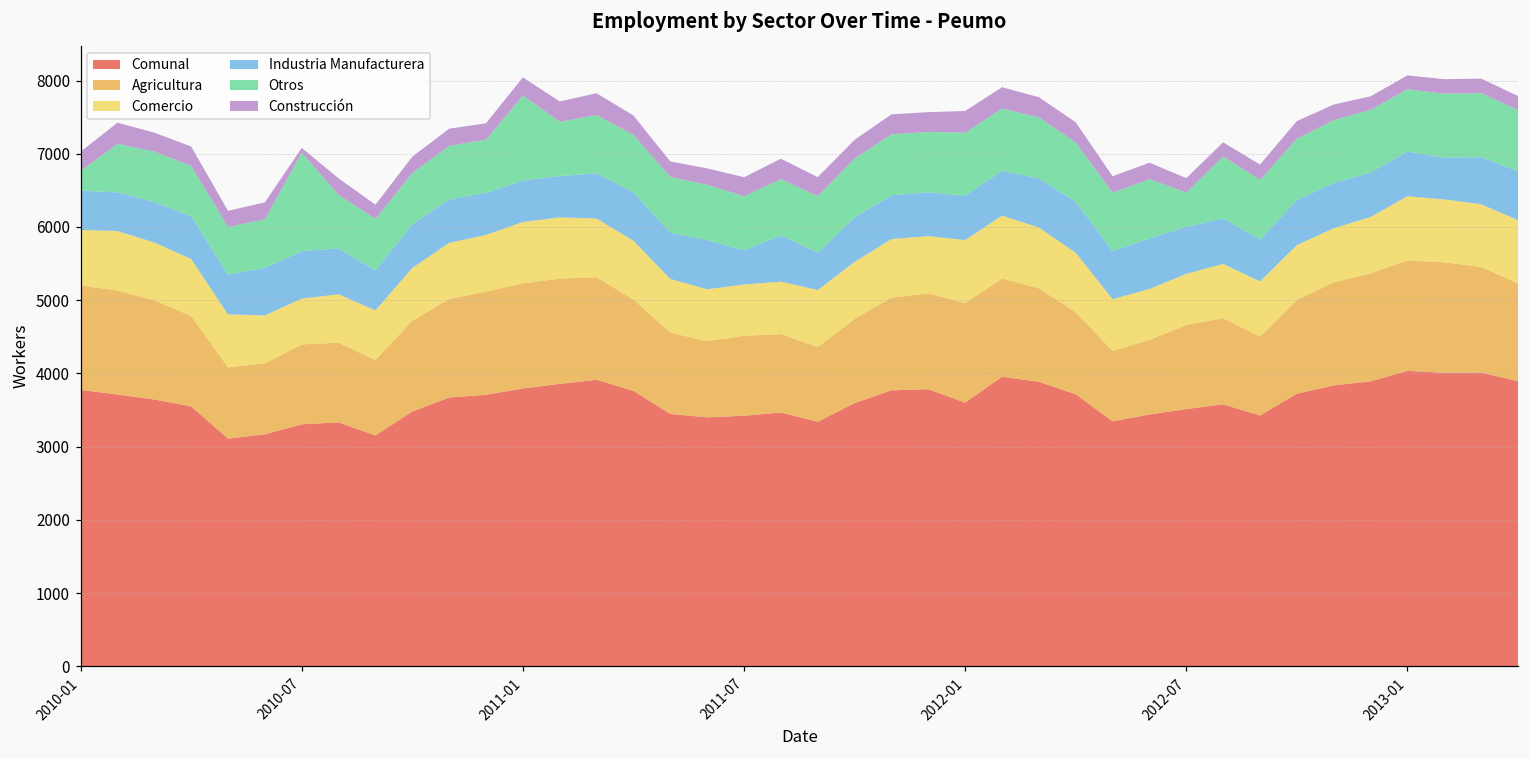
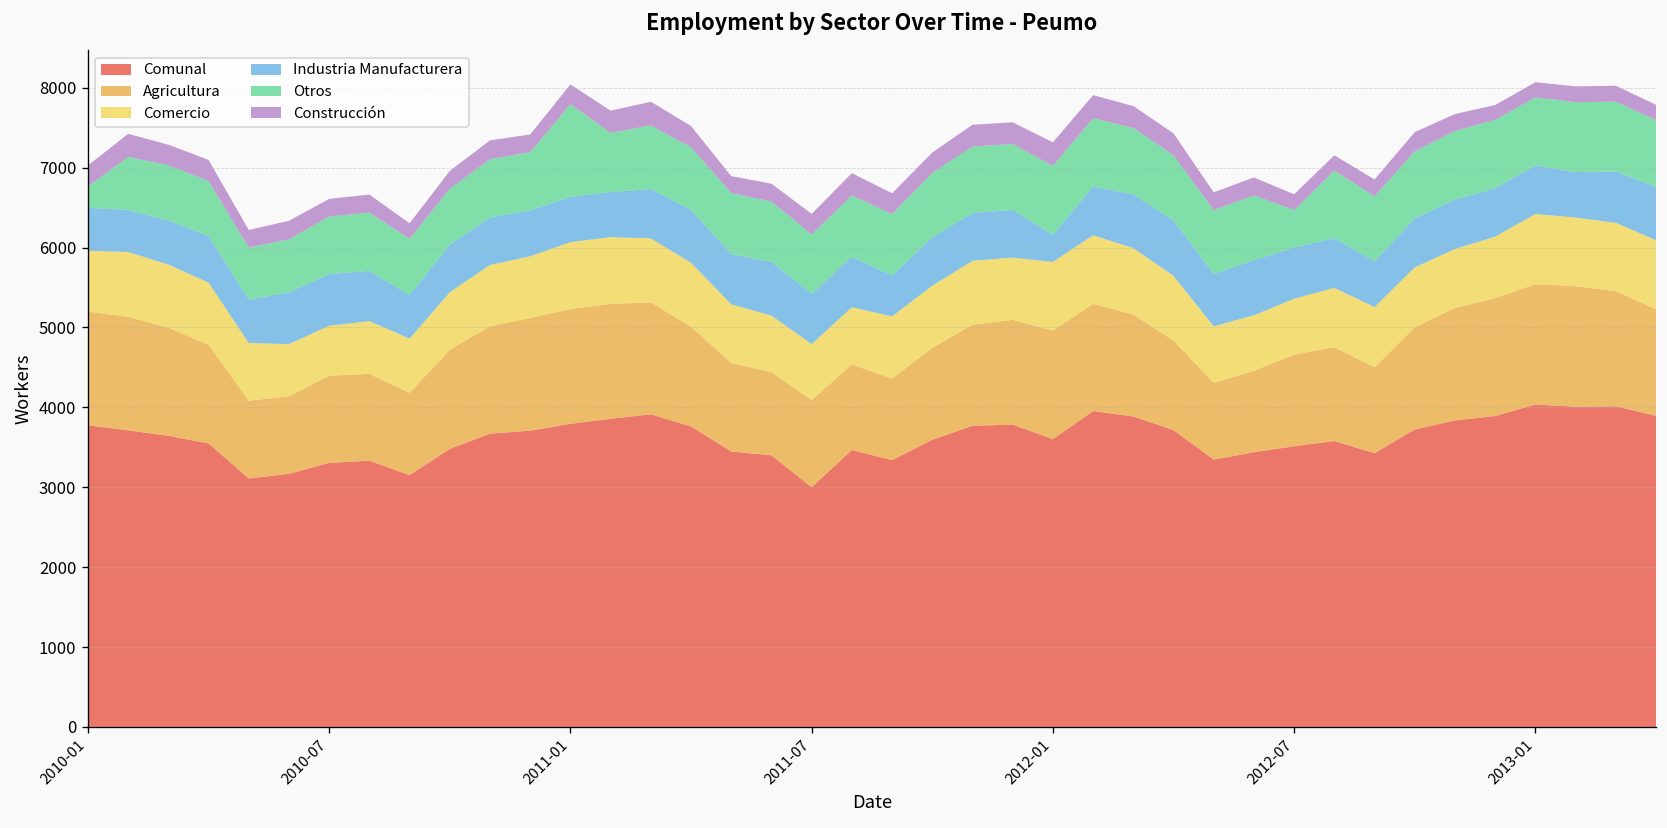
  {
    "Comunal": {
      "2010-01": 3800,
      "2010-07": 3300,
      "2011-01": 3800,
-     "2011-07": 3400,
+     "2011-07": 3000,
      "2012-01": 3600,
      "2012-07": 3500,
      "2013-01": 4000
    },
    "Industria Manufacturera": {
      "2010-01": 500,
      "2010-07": 600,
      "2011-01": 600,
-     "2011-07": 500,
-     "2012-01": 600,
+     "2011-07": 600,
+     "2012-01": 300,
      "2012-07": 600,
      "2013-01": 600
    },
    "Otros": {
      "2010-01": 300,
-     "2010-07": 1300,
+     "2010-07": 700,
      "2011-01": 1200,
      "2011-07": 700,
      "2012-01": 900,
      "2012-07": 500,
      "2013-01": 900
    },
    "Construcción": {
      "2010-01": 300,
-     "2010-07": 100,
+     "2010-07": 200,
      "2011-01": 200,
      "2011-07": 300,
      "2012-01": 300,
      "2012-07": 200,
      "2013-01": 200
    }
  }
